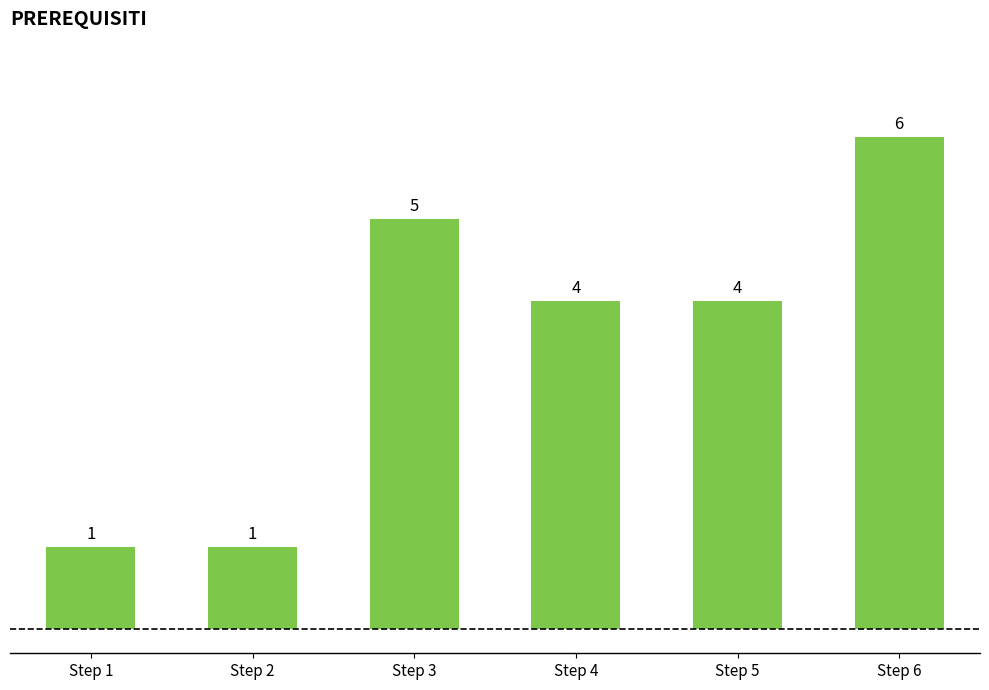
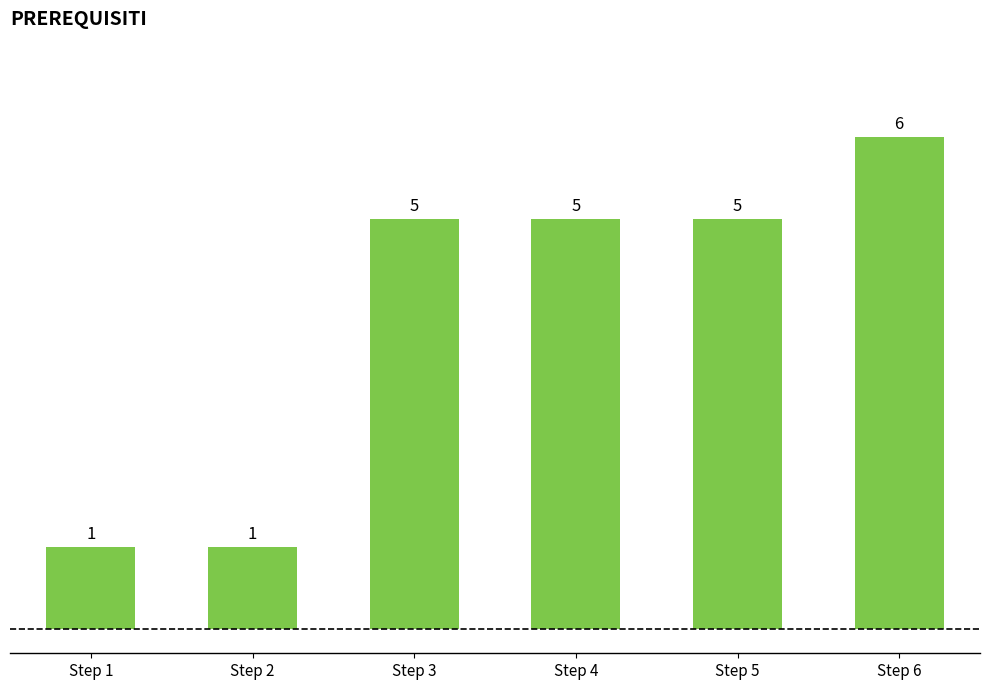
  {
    "Step 1": 1,
    "Step 2": 1,
    "Step 3": 5,
-   "Step 4": 4,
-   "Step 5": 4,
+   "Step 4": 5,
+   "Step 5": 5,
    "Step 6": 6
  }
